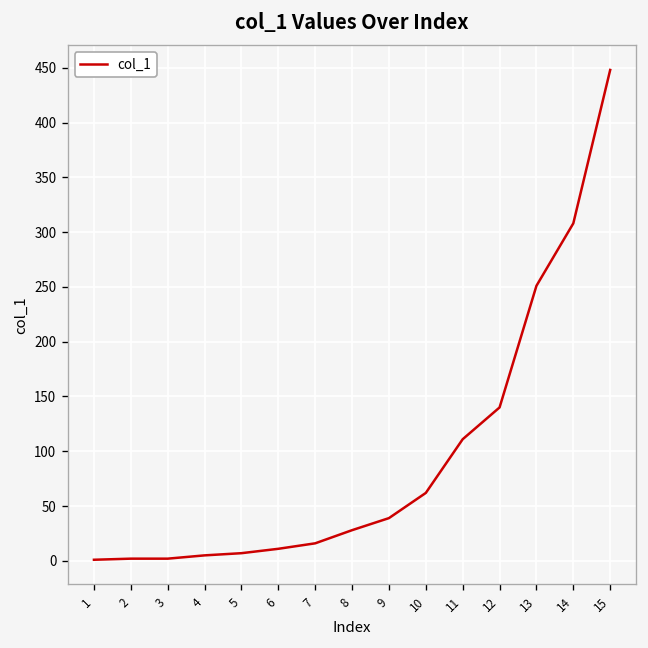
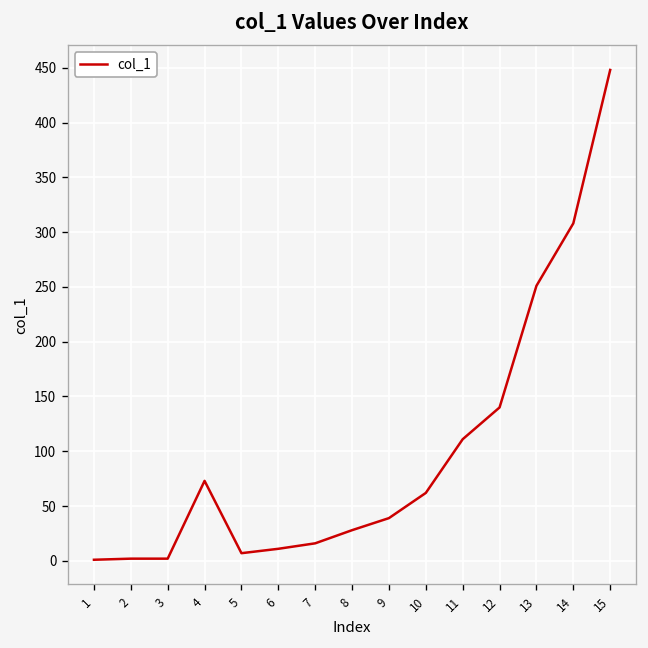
  {
    "1": 0,
    "2": 0,
    "3": 0,
-   "4": 10,
+   "4": 70,
    "5": 10,
    "6": 10,
    "7": 20,
    "8": 30,
    "9": 40,
    "10": 60,
    "11": 110,
    "12": 140,
    "13": 250,
    "14": 310,
    "15": 450
  }
